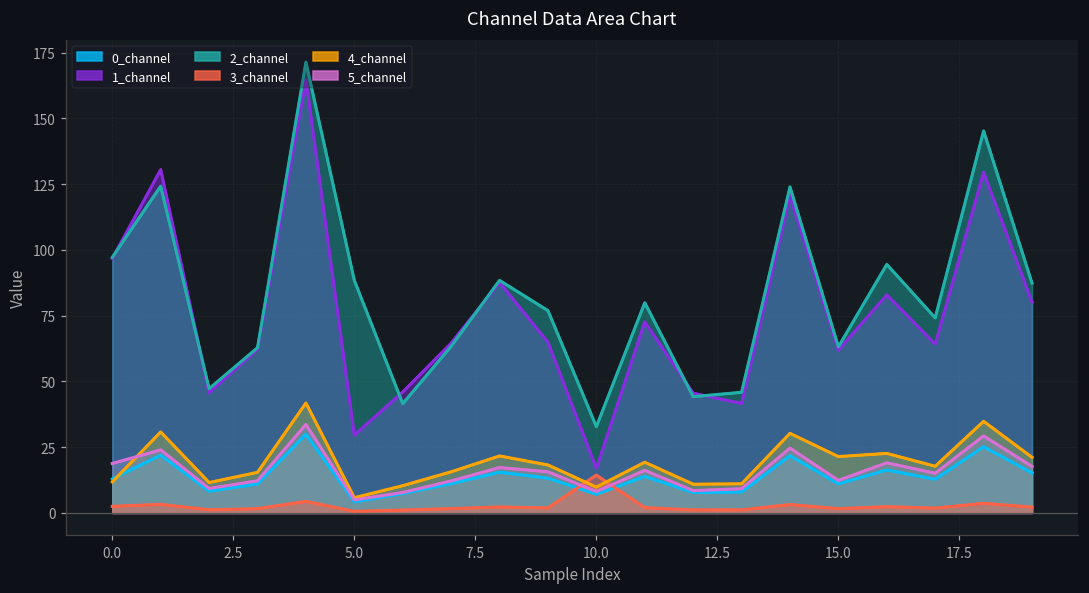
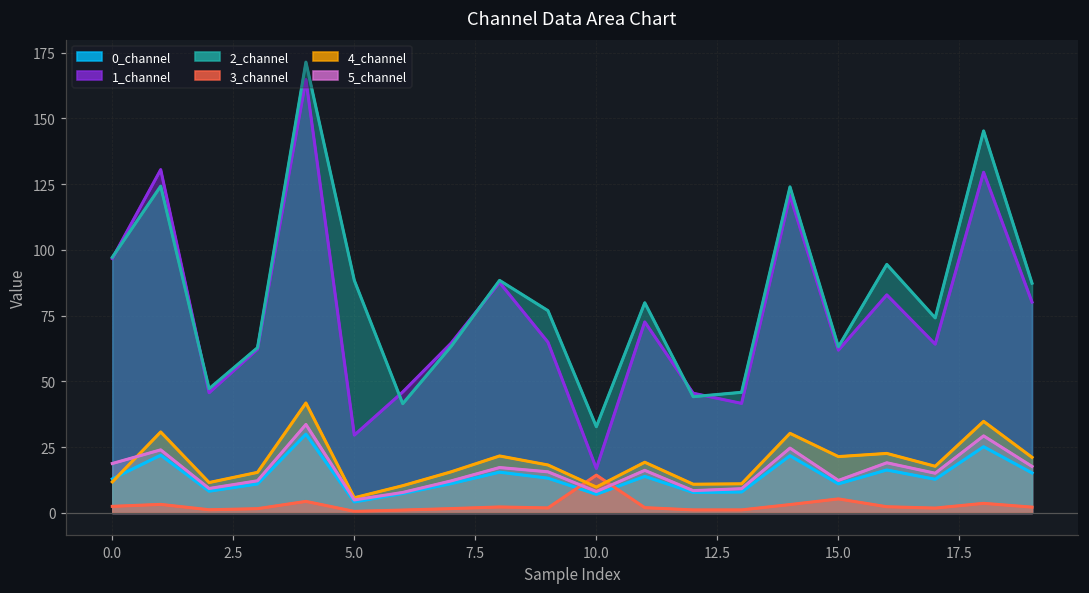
  {
    "1_channel": {
      "5.0": 30,
      "10.0": 17,
      "15.0": 62
    },
    "0_channel": {
      "0.0": 13,
      "10.0": 7,
      "15.0": 11
    },
    "4_channel": {
      "0.0": 12,
      "10.0": 10,
      "15.0": 21
    },
    "5_channel": {
      "0.0": 19,
      "10.0": 8,
      "15.0": 12
    },
    "2_channel": {
      "5.0": 88,
      "10.0": 33,
      "15.0": 63
    },
    "3_channel": {
      "0.0": 3,
      "5.0": 1,
      "10.0": 14,
-     "15.0": 2
+     "15.0": 5
    }
  }
